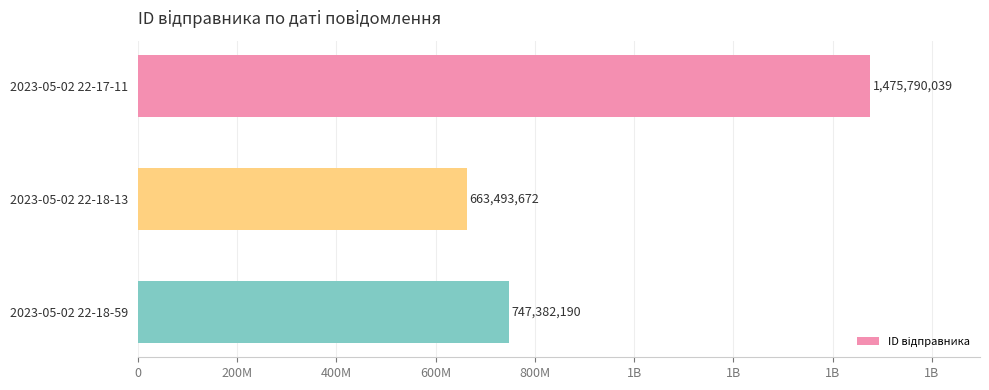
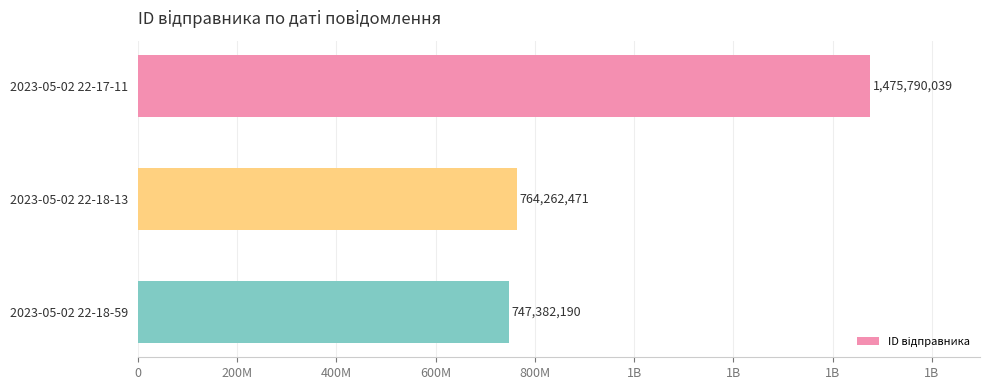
  {
    "2023-05-02 22-17-11": "1,475,790,039",
-   "2023-05-02 22-18-13": "663,493,672",
+   "2023-05-02 22-18-13": "764,262,471",
    "2023-05-02 22-18-59": "747,382,190"
  }
